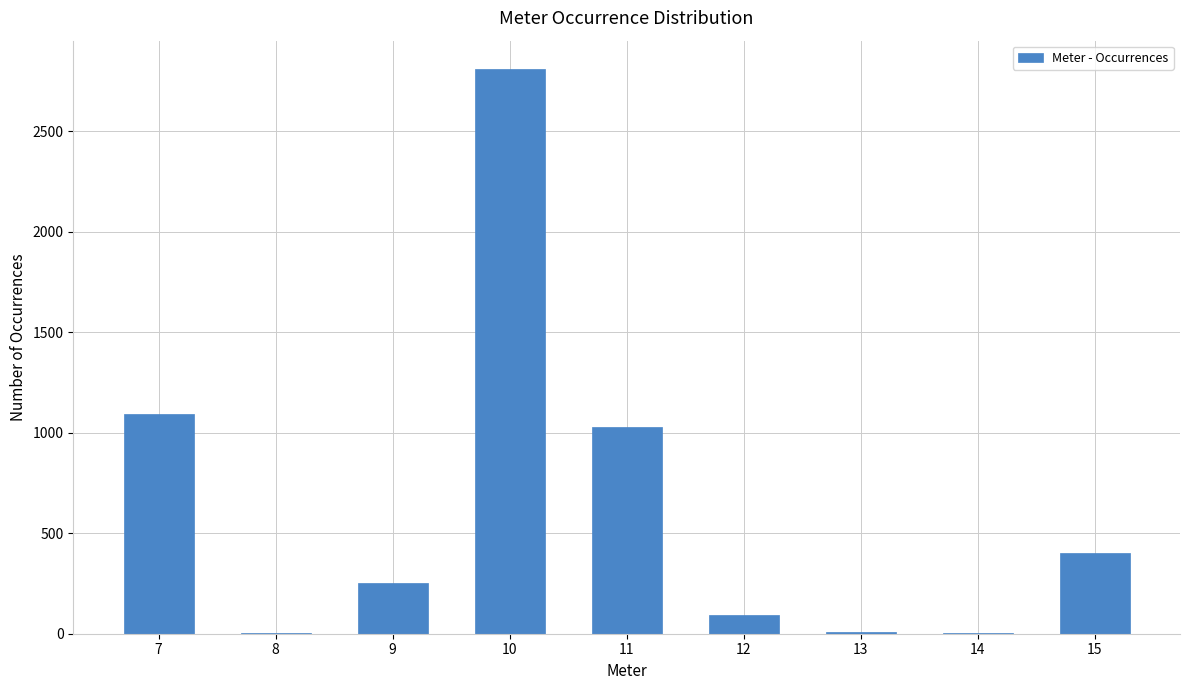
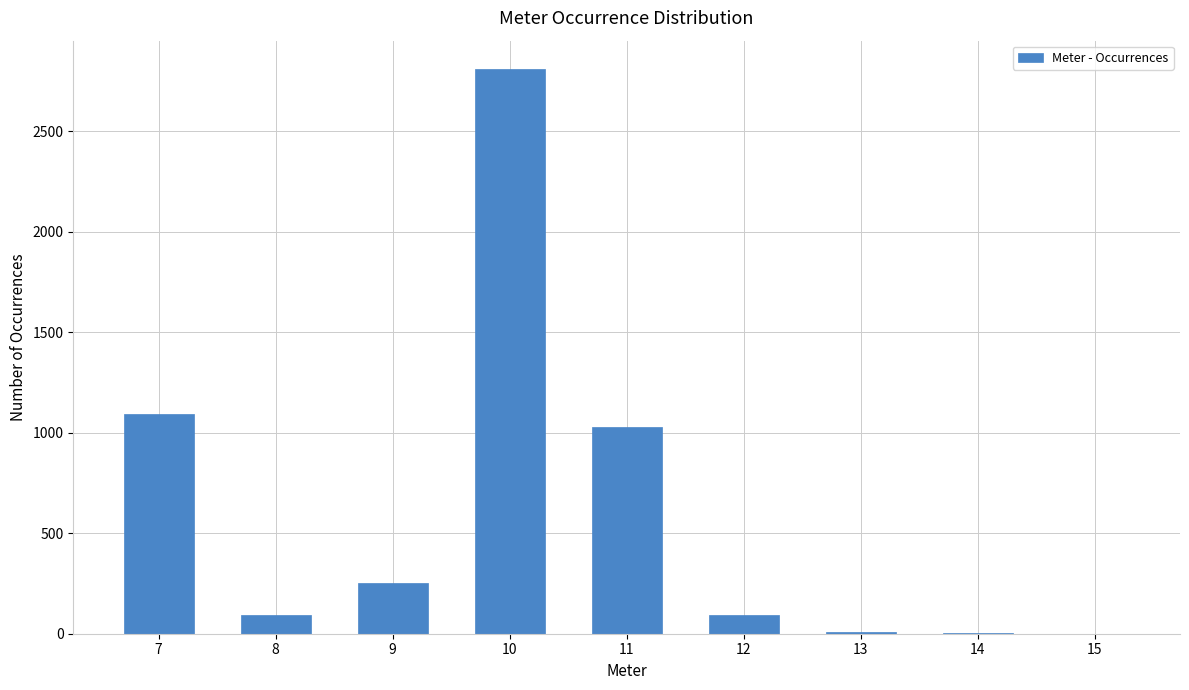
  {
    "7": 1090,
-   "8": 0,
+   "8": 100,
    "9": 250,
    "10": 2810,
    "11": 1030,
    "12": 90,
-   "15": 400
+   "15": 0
  }
